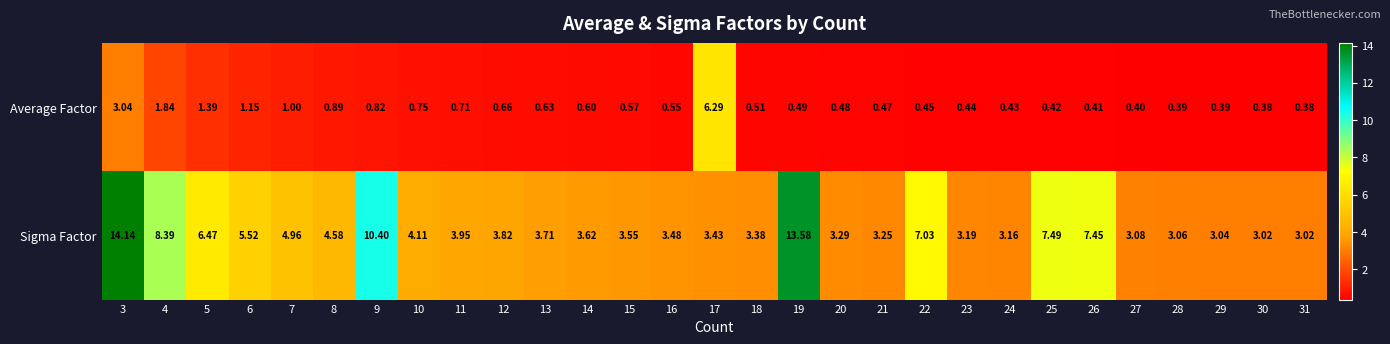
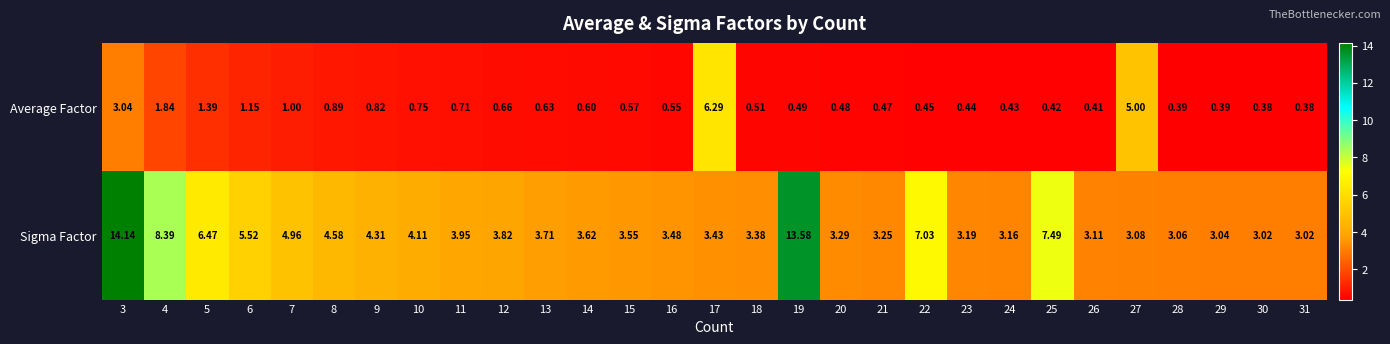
  {
    "Average Factor": {
      "3": 3.04,
      "4": 1.84,
      "5": 1.39,
      "6": 1.15,
      "7": 1.00,
      "8": 0.89,
      "9": 0.82,
      "10": 0.75,
      "11": 0.71,
      "12": 0.66,
      "13": 0.63,
      "14": 0.60,
      "15": 0.57,
      "16": 0.55,
      "17": 6.29,
      "18": 0.51,
      "19": 0.49,
      "20": 0.48,
      "21": 0.47,
      "22": 0.45,
      "23": 0.44,
      "24": 0.43,
      "25": 0.42,
      "26": 0.41,
-     "27": 0.40,
+     "27": 5.00,
      "28": 0.39,
      "29": 0.39,
      "30": 0.38,
      "31": 0.38
    },
    "Sigma Factor": {
      "3": 14.14,
      "4": 8.39,
      "5": 6.47,
      "6": 5.52,
      "7": 4.96,
      "8": 4.58,
-     "9": 10.40,
+     "9": 4.31,
      "10": 4.11,
      "11": 3.95,
      "12": 3.82,
      "13": 3.71,
      "14": 3.62,
      "15": 3.55,
      "16": 3.48,
      "17": 3.43,
      "18": 3.38,
      "19": 13.58,
      "20": 3.29,
      "21": 3.25,
      "22": 7.03,
      "23": 3.19,
      "24": 3.16,
      "25": 7.49,
-     "26": 7.45,
+     "26": 3.11,
      "27": 3.08,
      "28": 3.06,
      "29": 3.04,
      "30": 3.02,
      "31": 3.02
    }
  }
